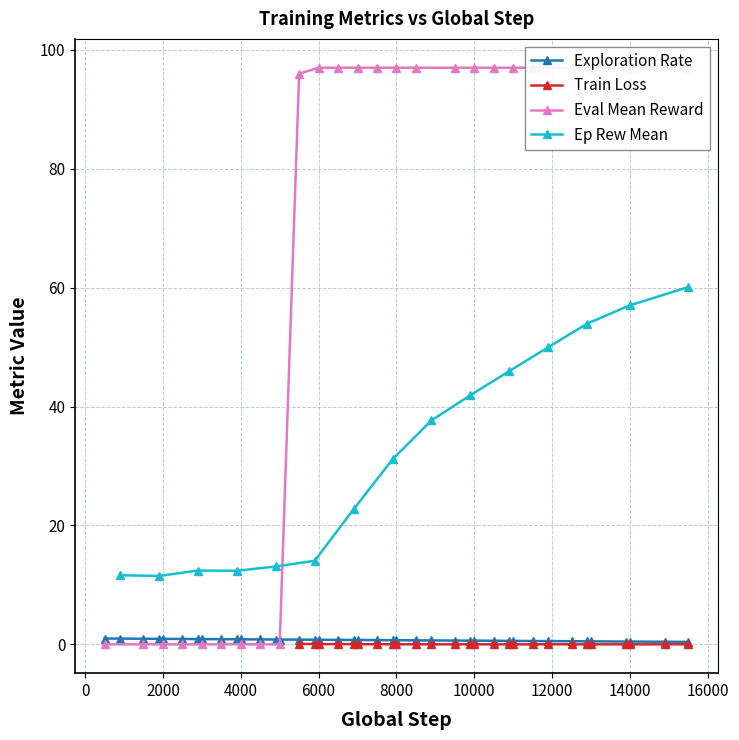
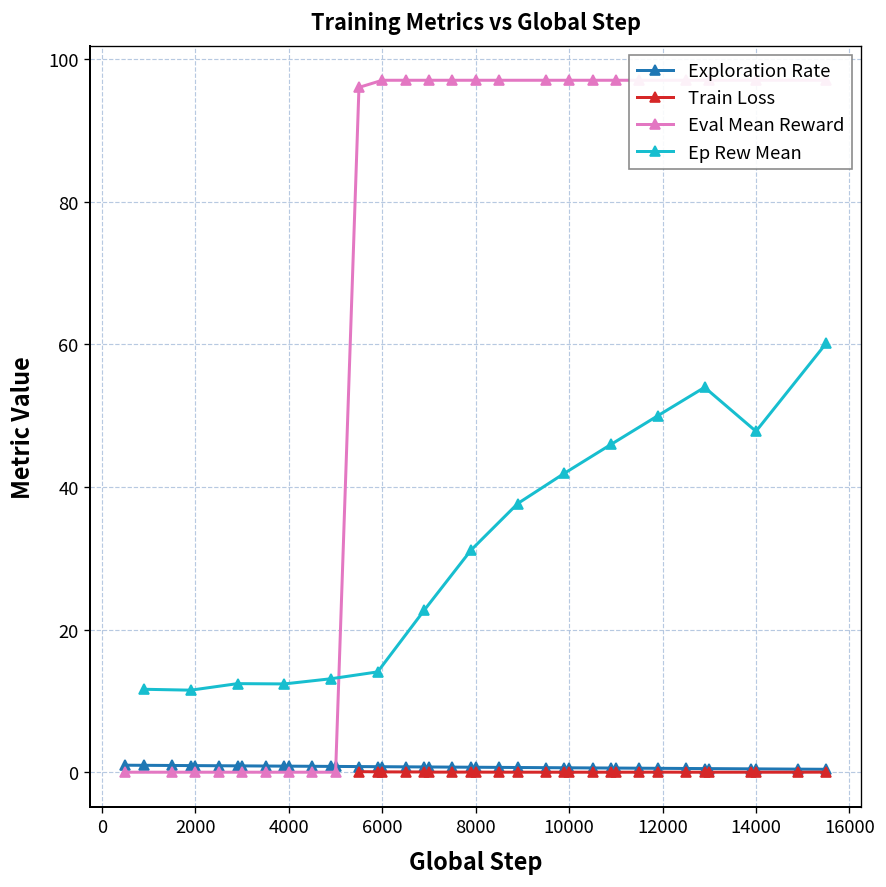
  {
    "Exploration Rate": {
      "2000": 1,
      "4000": 1,
      "6000": 1,
      "8000": 1,
      "10000": 1,
      "14000": 0
    },
    "Train Loss": {
      "6000": 0,
      "8000": 0,
      "10000": 0,
      "14000": 0
    },
    "Eval Mean Reward": {
      "2000": 0,
      "4000": 0,
      "6000": 97,
      "8000": 97,
      "10000": 97
    },
    "Ep Rew Mean": {
-     "14000": 57
+     "14000": 48
    }
  }
